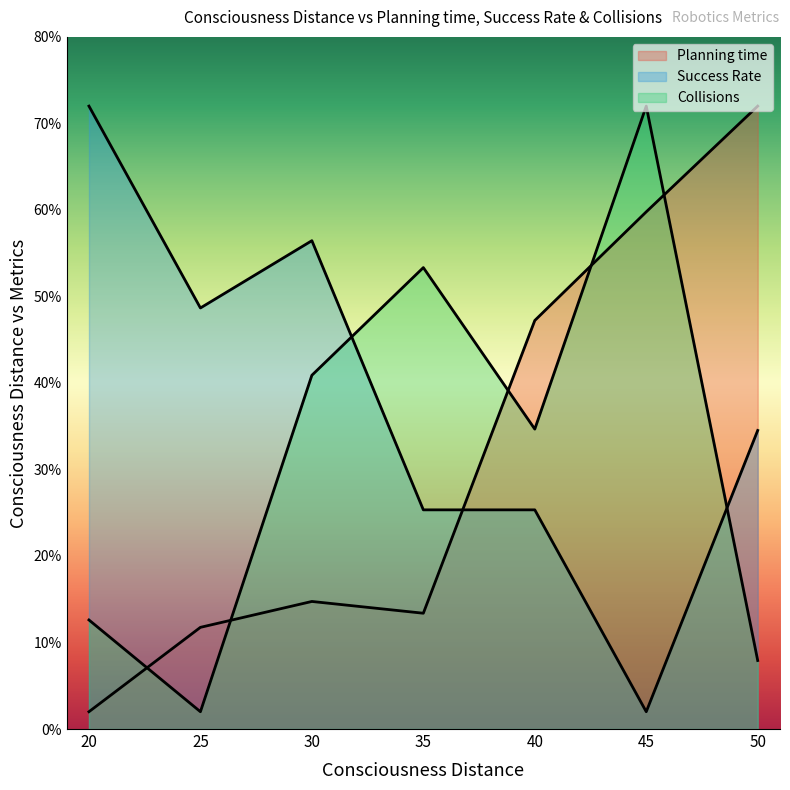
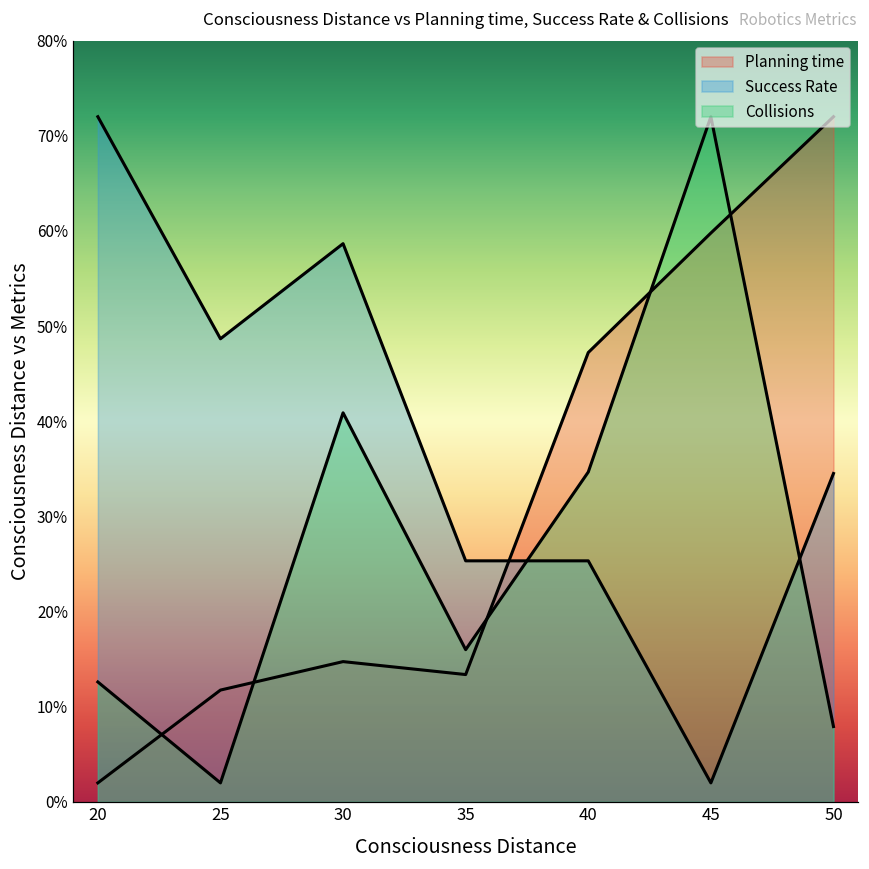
  {
    "Planning time": {
      "20": "2%",
      "25": "12%",
      "30": "15%",
      "35": "13%",
      "40": "47%",
      "45": "60%"
    },
    "Success Rate": {
      "20": "72%",
      "25": "49%",
-     "30": "56%",
+     "30": "59%",
      "35": "25%",
      "40": "25%",
      "45": "2%",
      "50": "35%"
    },
    "Collisions": {
      "20": "13%",
      "25": "2%",
      "30": "41%",
-     "35": "53%",
+     "35": "16%",
      "40": "35%",
      "50": "8%"
    }
  }
